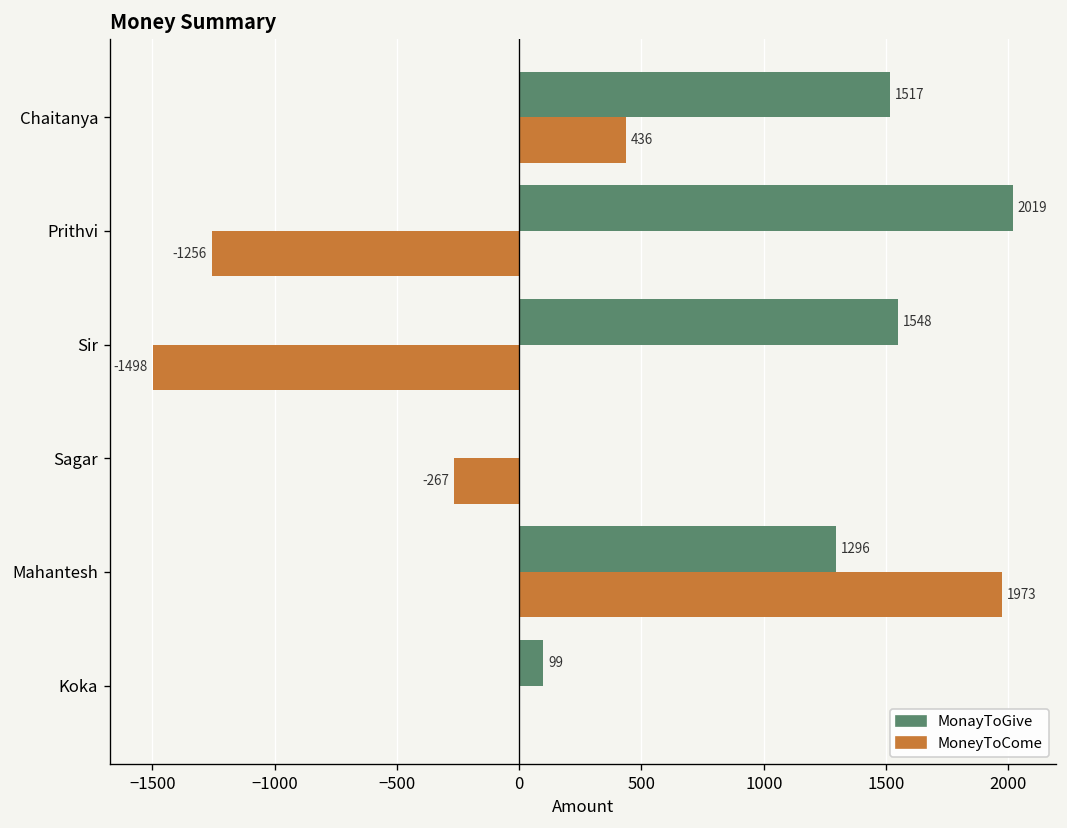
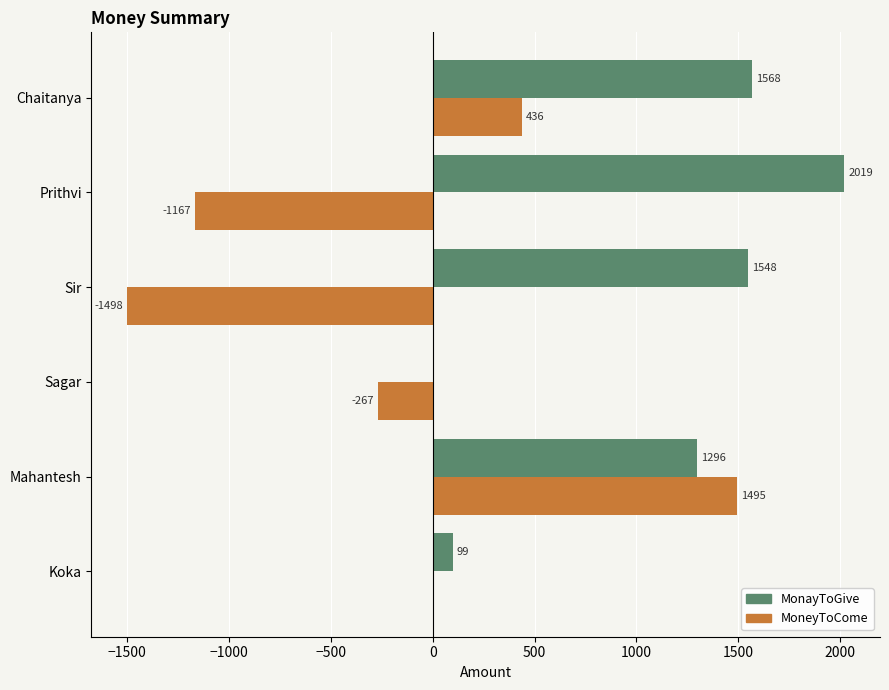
  {
    "MonayToGive": {
-     "Chaitanya": 1517,
+     "Chaitanya": 1568,
      "Prithvi": 2019,
      "Sir": 1548,
      "Mahantesh": 1296,
      "Koka": 99
    },
    "MoneyToCome": {
      "Chaitanya": 436,
-     "Prithvi": -1256,
+     "Prithvi": -1167,
      "Sir": -1498,
      "Sagar": -267,
-     "Mahantesh": 1973
+     "Mahantesh": 1495
    }
  }
